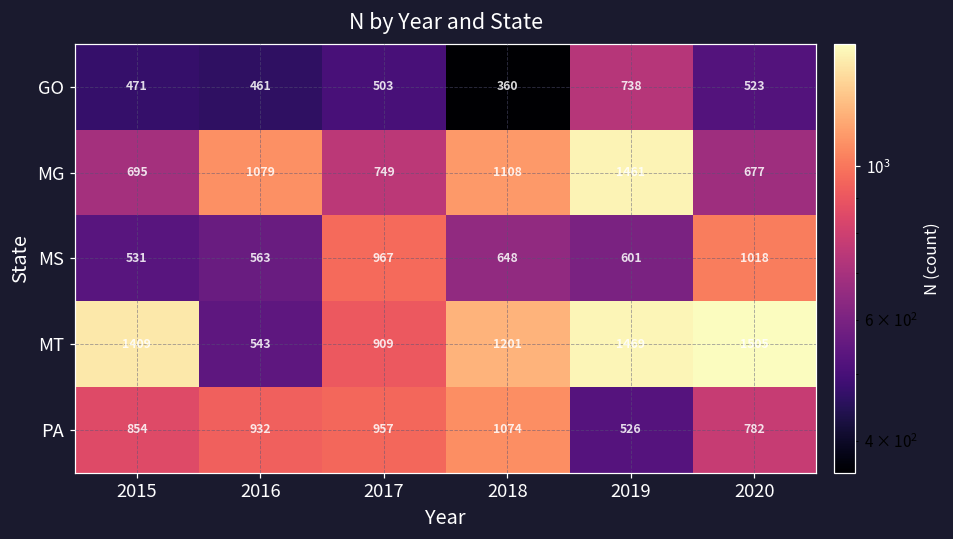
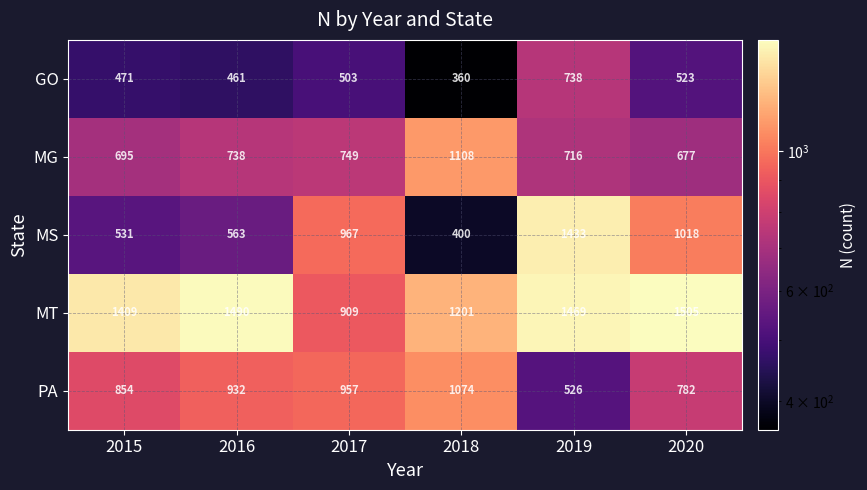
  {
    "GO": {
      "2015": 471,
      "2016": 461,
      "2017": 503,
      "2018": 360,
      "2019": 738,
      "2020": 523
    },
    "MG": {
      "2015": 695,
-     "2016": 1079,
+     "2016": 738,
      "2017": 749,
      "2018": 1108,
-     "2019": 1461,
+     "2019": 716,
      "2020": 677
    },
    "MS": {
      "2015": 531,
      "2016": 563,
      "2017": 967,
-     "2018": 648,
-     "2019": 601,
+     "2018": 400,
+     "2019": 1433,
      "2020": 1018
    },
    "MT": {
      "2015": 1409,
-     "2016": 543,
+     "2016": 1490,
      "2017": 909,
      "2018": 1201,
      "2019": 1469,
      "2020": 1505
    },
    "PA": {
      "2015": 854,
      "2016": 932,
      "2017": 957,
      "2018": 1074,
      "2019": 526,
      "2020": 782
    }
  }
